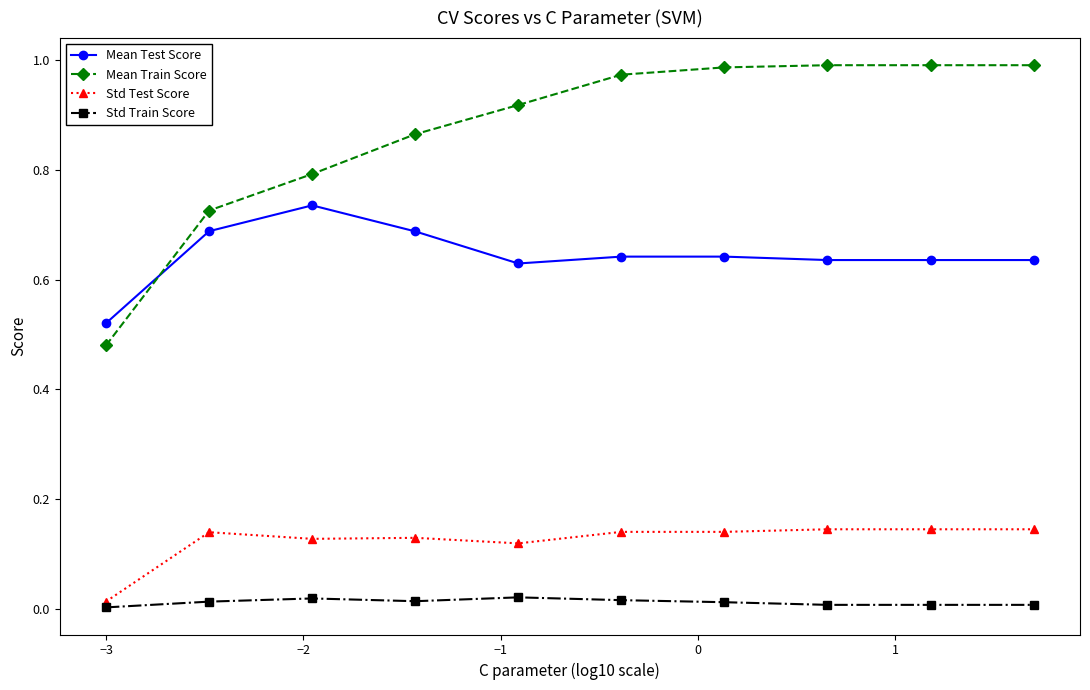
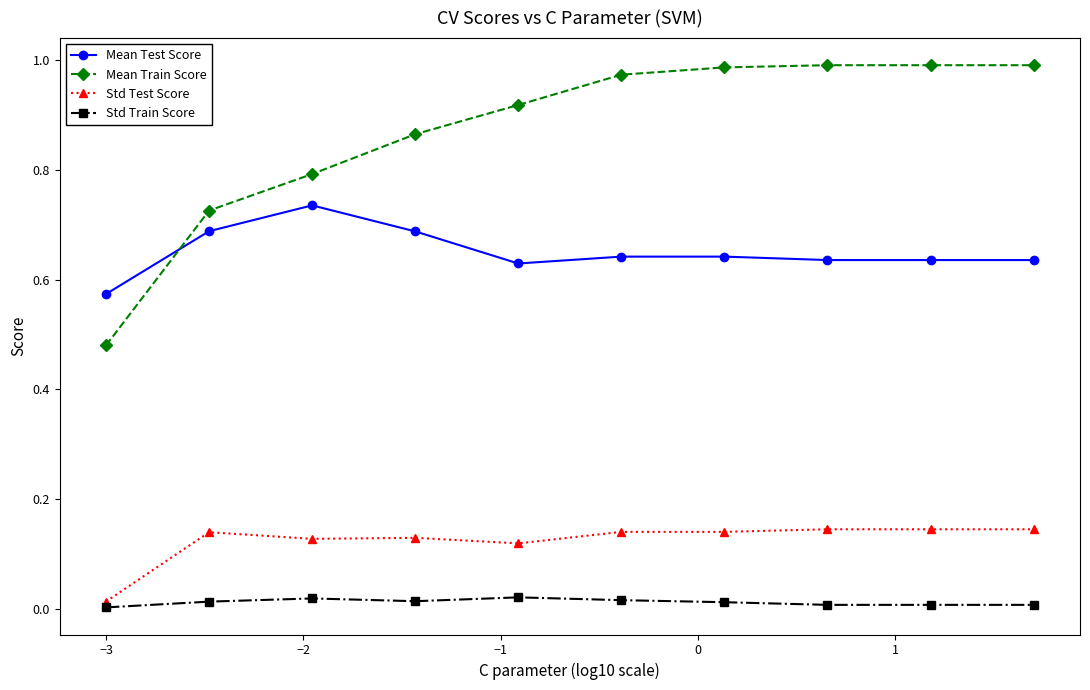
  {
    "Mean Test Score": {
-     "−3": 0.52
+     "−3": 0.57
    },
    "Mean Train Score": {
      "−3": 0.48
    },
    "Std Test Score": {
      "−3": 0.01
    },
    "Std Train Score": {
      "−3": 0.00
    }
  }
